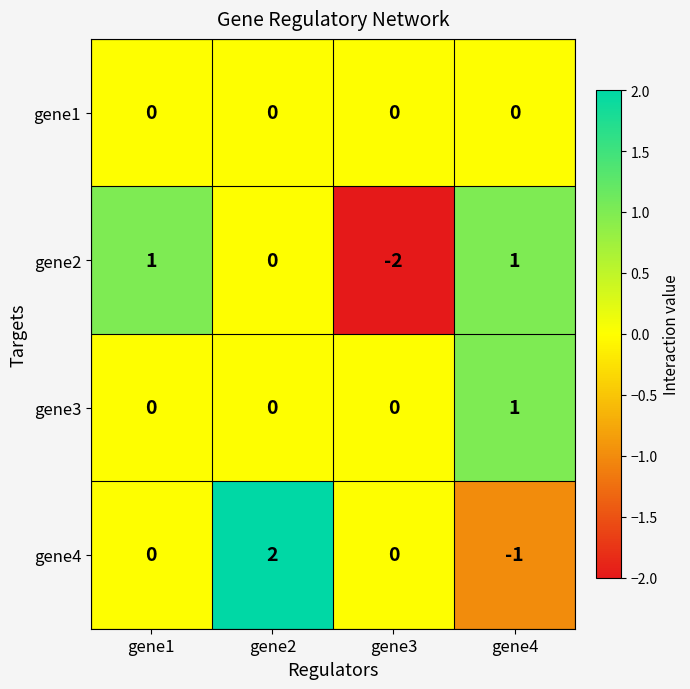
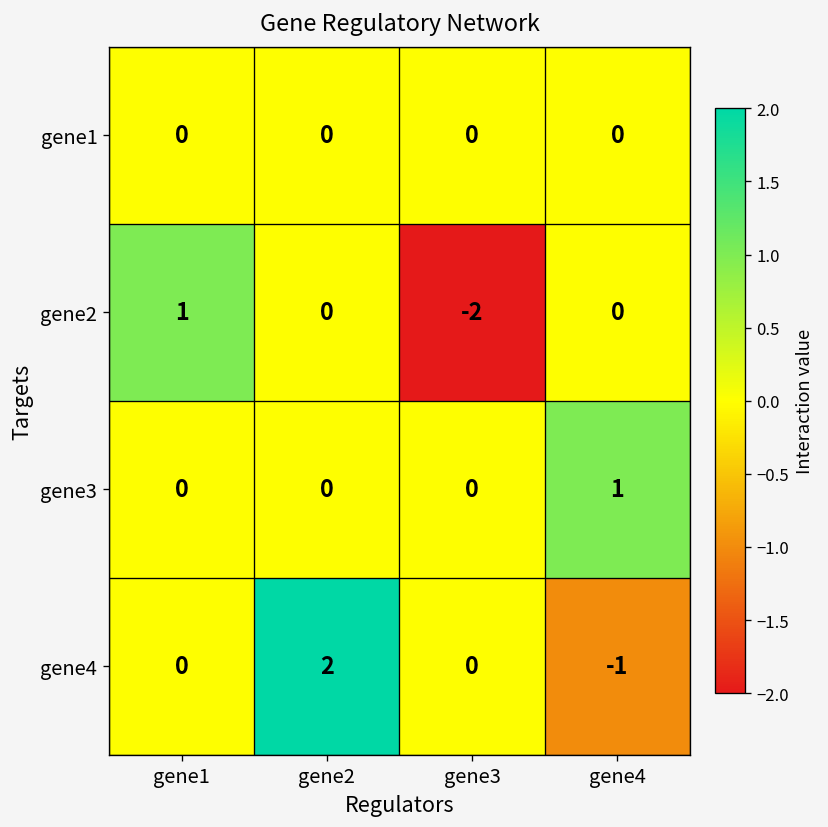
  {
    "gene1": {
      "gene1": 0,
      "gene2": 0,
      "gene3": 0,
      "gene4": 0
    },
    "gene2": {
      "gene1": 1,
      "gene2": 0,
      "gene3": -2,
-     "gene4": 1
+     "gene4": 0
    },
    "gene3": {
      "gene1": 0,
      "gene2": 0,
      "gene3": 0,
      "gene4": 1
    },
    "gene4": {
      "gene1": 0,
      "gene2": 2,
      "gene3": 0,
      "gene4": -1
    }
  }
